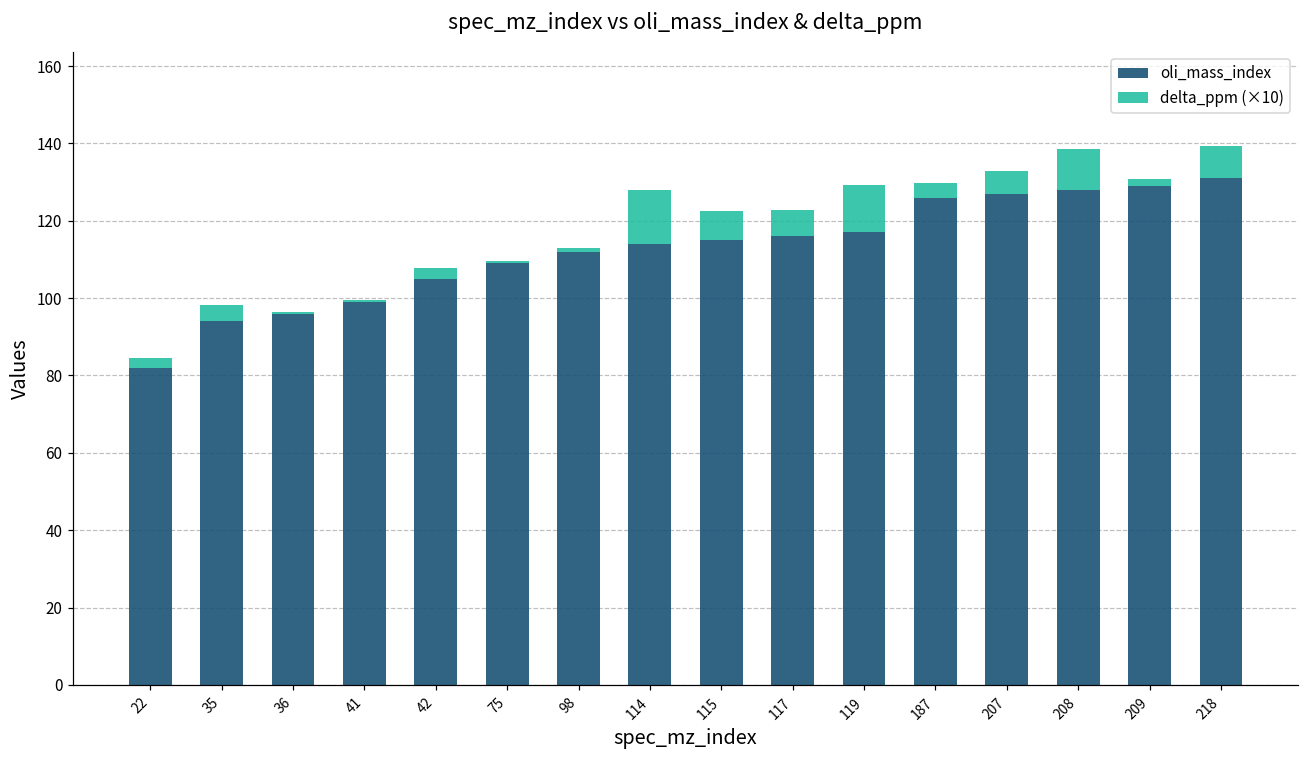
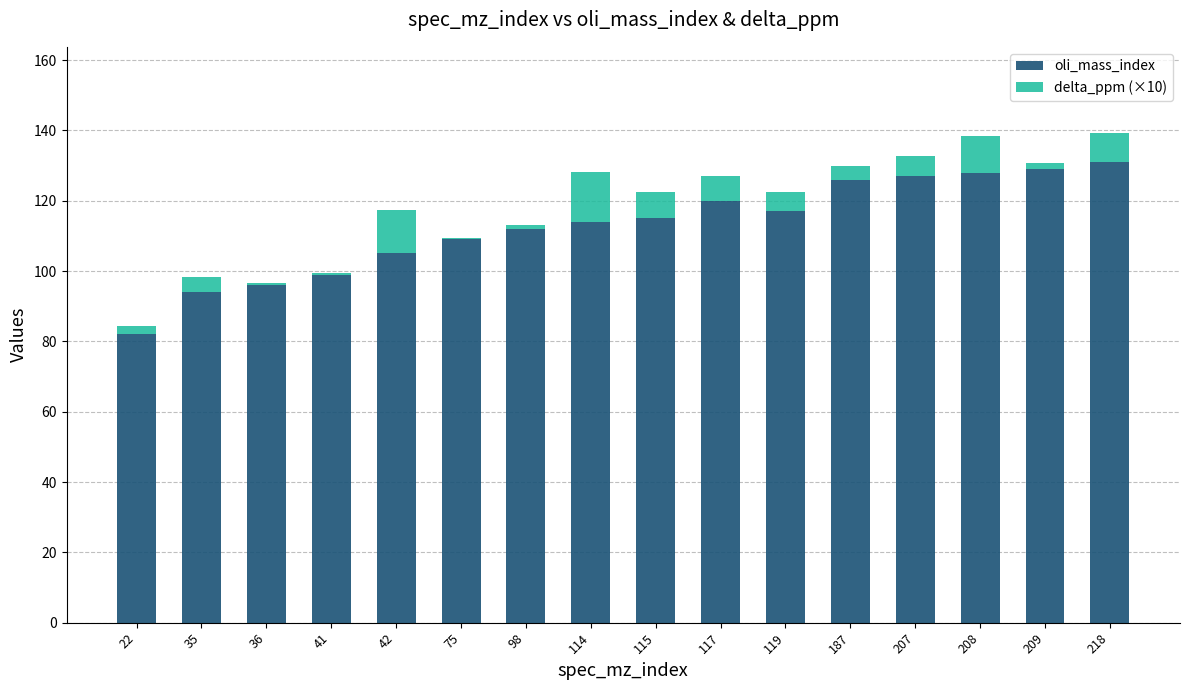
  {
    "oli_mass_index": {
      "22": 82,
      "35": 94,
      "36": 96,
      "41": 99,
      "42": 105,
      "75": 109,
      "98": 112,
      "114": 114,
      "115": 115,
-     "117": 116,
+     "117": 120,
      "119": 117,
      "187": 126,
      "207": 127,
      "208": 128,
      "209": 129,
      "218": 131
    },
    "delta_ppm (×10)": {
      "22": 2,
      "35": 4,
-     "42": 3,
+     "42": 12,
      "98": 1,
      "114": 14,
      "115": 7,
      "117": 7,
-     "119": 12,
+     "119": 5,
      "187": 4,
      "207": 6,
      "208": 10,
      "209": 2,
      "218": 8
    }
  }
